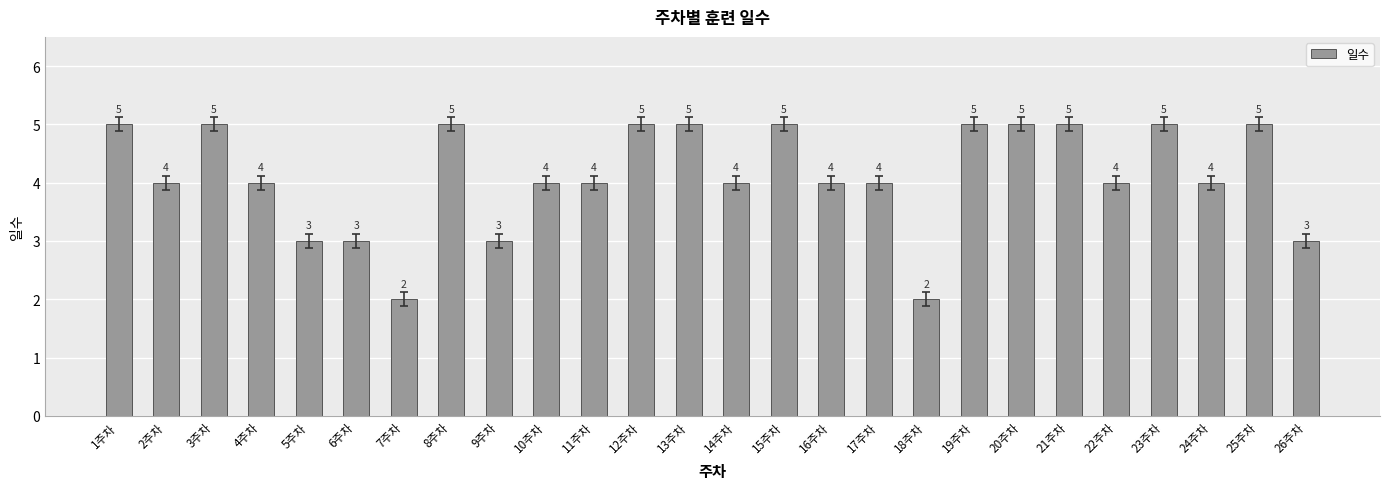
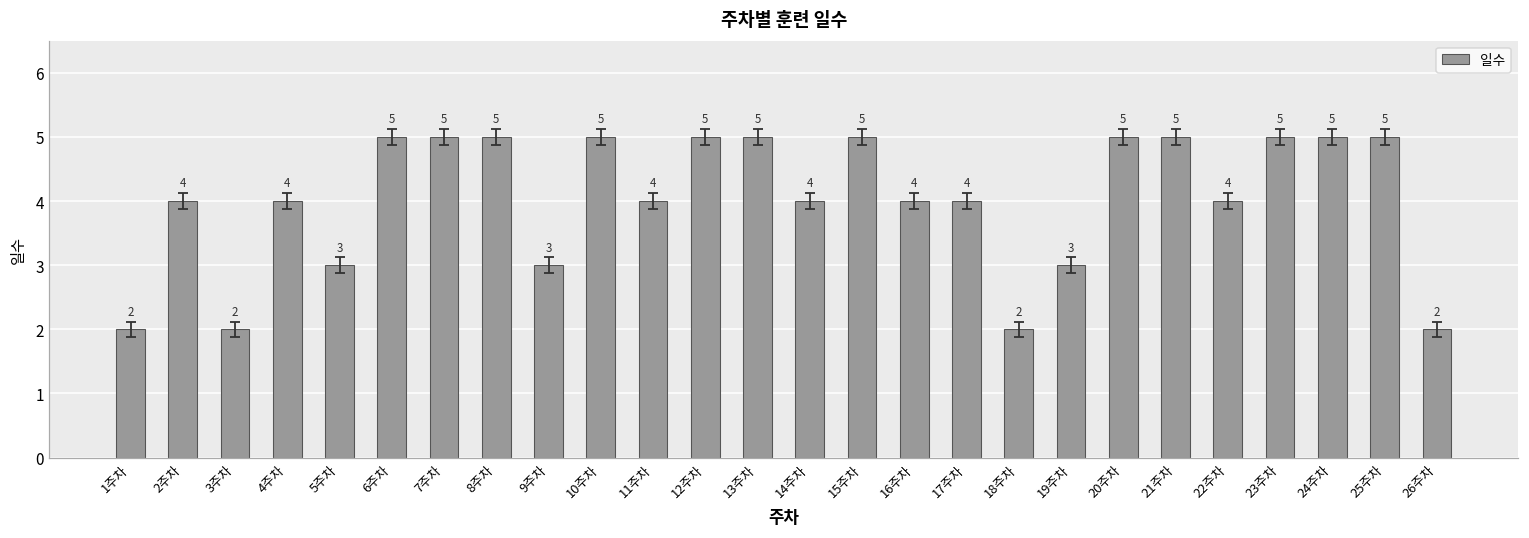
  {
    "일수": {
-     "1주차": 5,
-     "3주차": 5,
-     "6주차": 3,
-     "7주차": 2,
-     "10주차": 4,
-     "19주차": 5,
-     "24주차": 4,
-     "26주차": 3
+     "1주차": 2,
+     "3주차": 2,
+     "6주차": 5,
+     "7주차": 5,
+     "10주차": 5,
+     "19주차": 3,
+     "24주차": 5,
+     "26주차": 2
    }
  }
